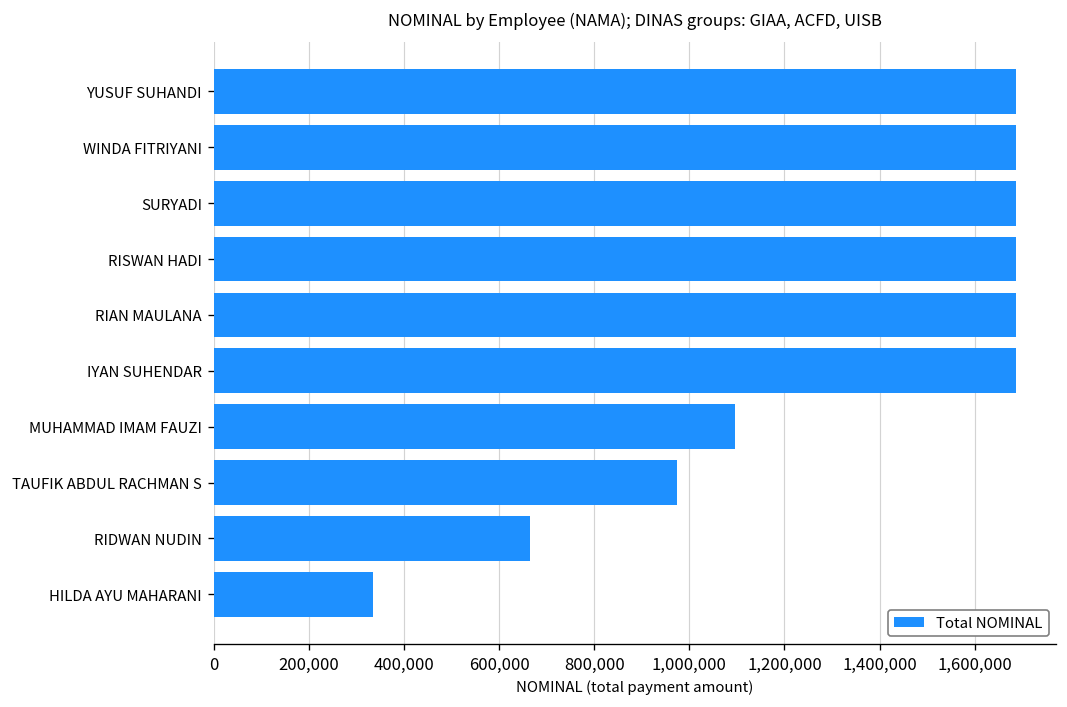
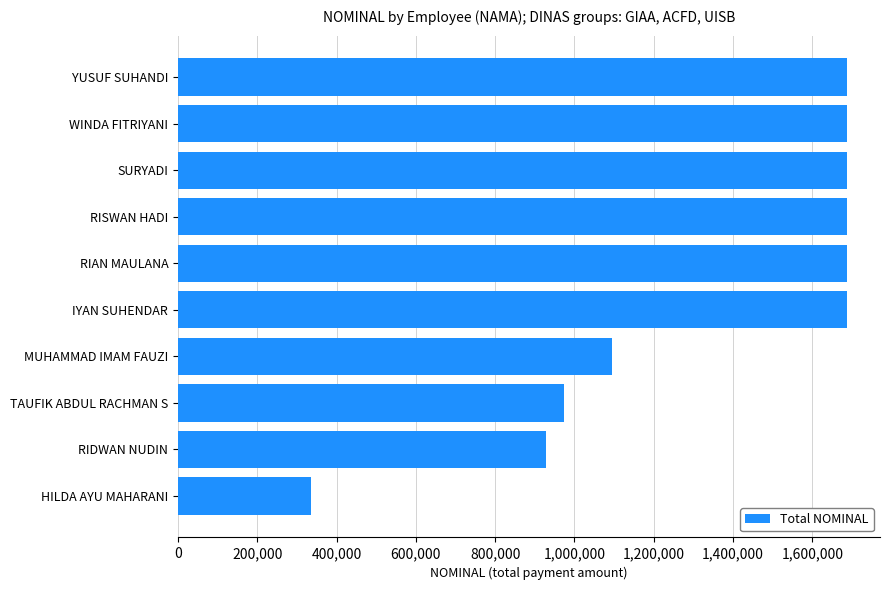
  {
    "YUSUF SUHANDI": "1,690,000",
    "WINDA FITRIYANI": "1,690,000",
    "SURYADI": "1,690,000",
    "RISWAN HADI": "1,690,000",
    "RIAN MAULANA": "1,690,000",
    "IYAN SUHENDAR": "1,690,000",
    "MUHAMMAD IMAM FAUZI": "1,100,000",
    "TAUFIK ABDUL RACHMAN S": "970,000",
-   "RIDWAN NUDIN": "660,000",
+   "RIDWAN NUDIN": "930,000",
    "HILDA AYU MAHARANI": "330,000"
  }
